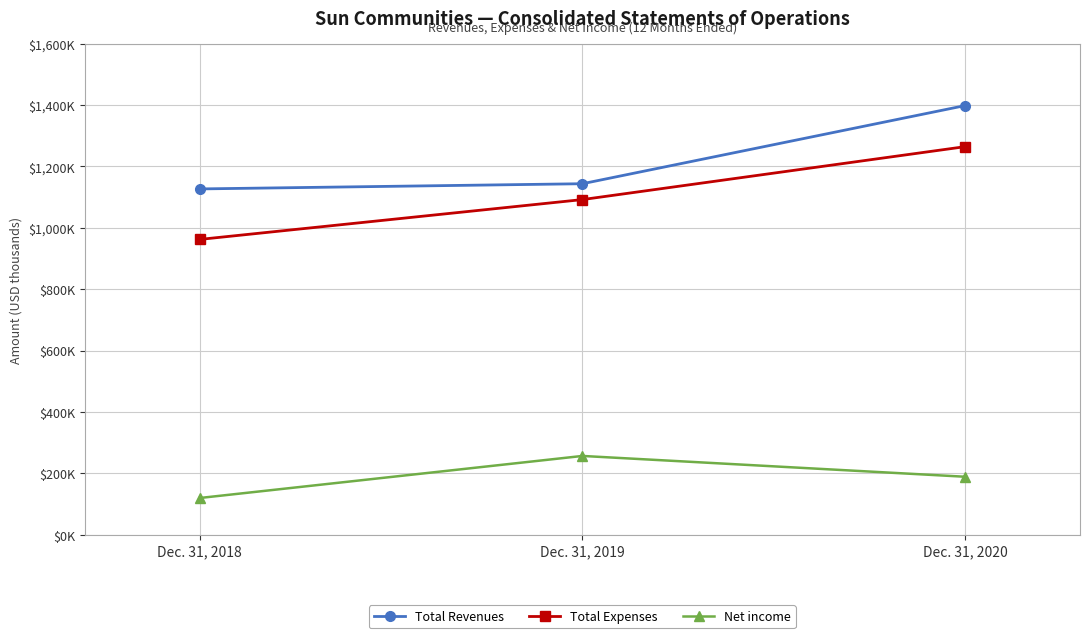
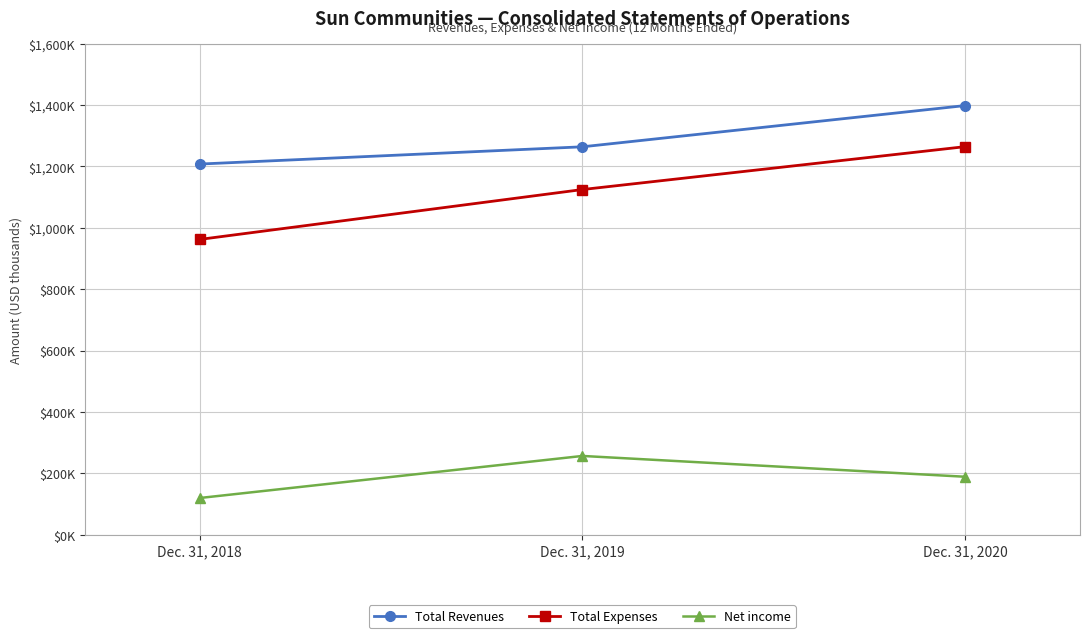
  {
    "Total Revenues": {
-     "Dec. 31, 2018": "$1,130,000",
-     "Dec. 31, 2019": "$1,140,000",
+     "Dec. 31, 2018": "$1,210,000",
+     "Dec. 31, 2019": "$1,260,000",
      "Dec. 31, 2020": "$1,400,000"
    },
    "Total Expenses": {
      "Dec. 31, 2018": "$960,000",
-     "Dec. 31, 2019": "$1,090,000",
+     "Dec. 31, 2019": "$1,120,000",
      "Dec. 31, 2020": "$1,260,000"
    },
    "Net income": {
      "Dec. 31, 2018": "$120,000",
      "Dec. 31, 2019": "$260,000",
      "Dec. 31, 2020": "$190,000"
    }
  }
